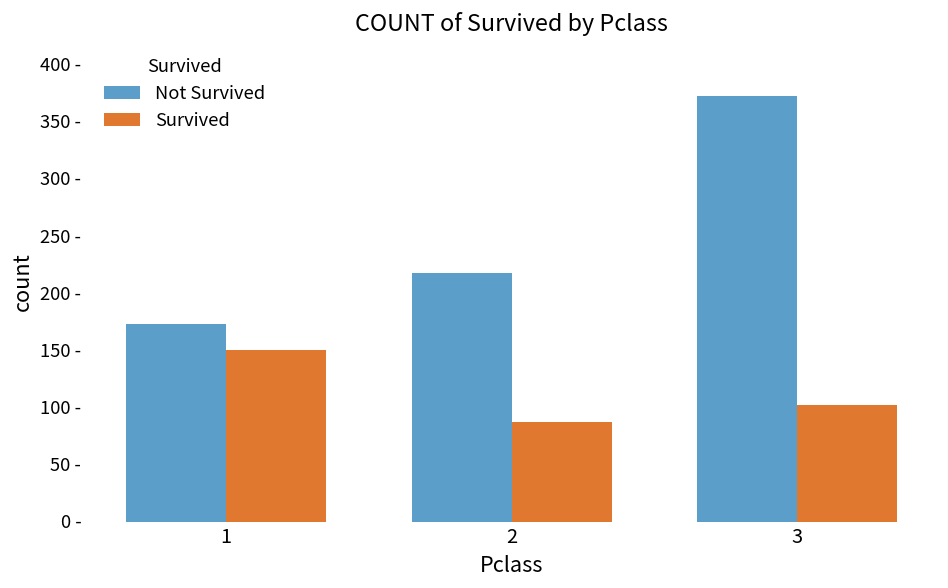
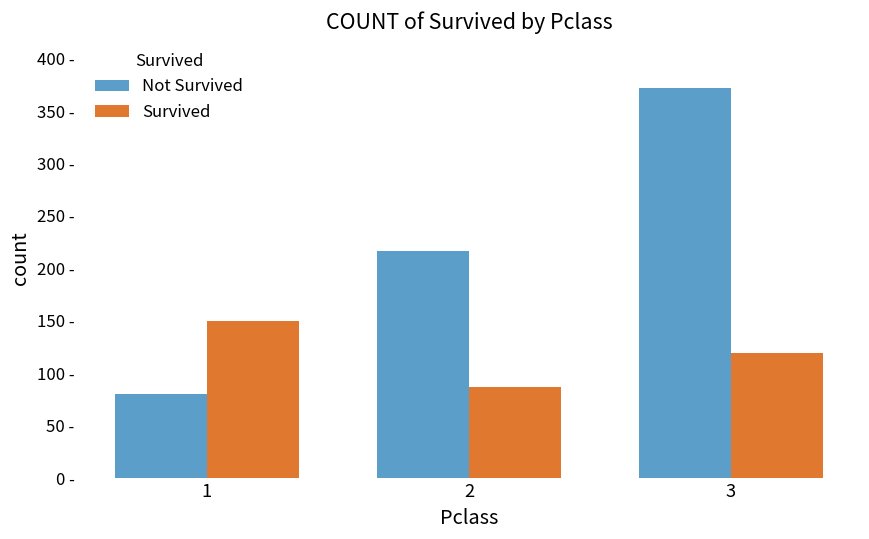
  {
    "Not Survived": {
-     "1": "170 -",
+     "1": "80 -",
      "2": "220 -",
      "3": "370 -"
    },
    "Survived": {
      "1": "150 -",
      "2": "90 -",
-     "3": "100 -"
+     "3": "120 -"
    }
  }
